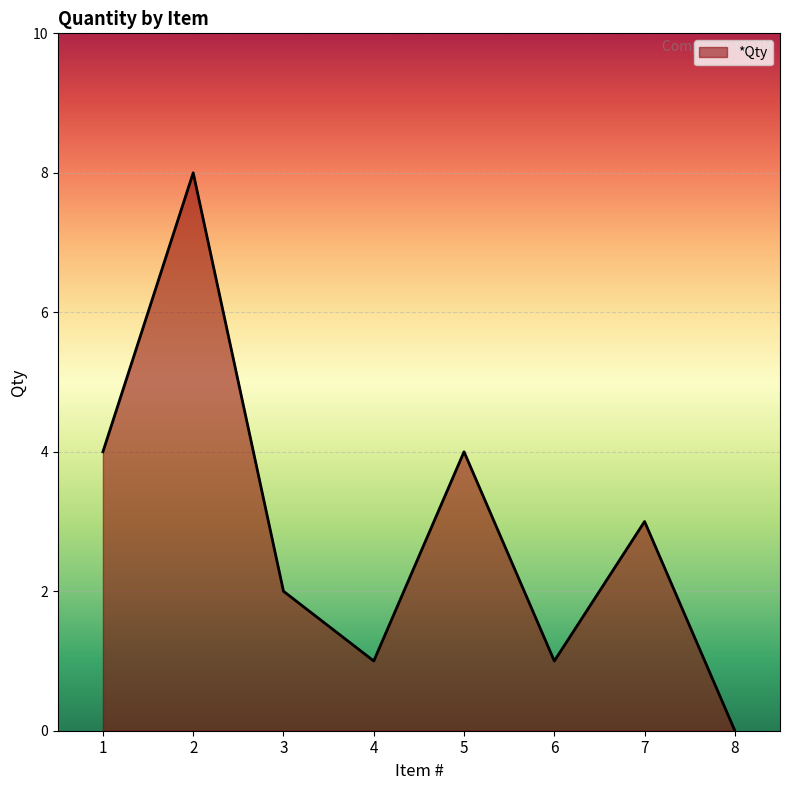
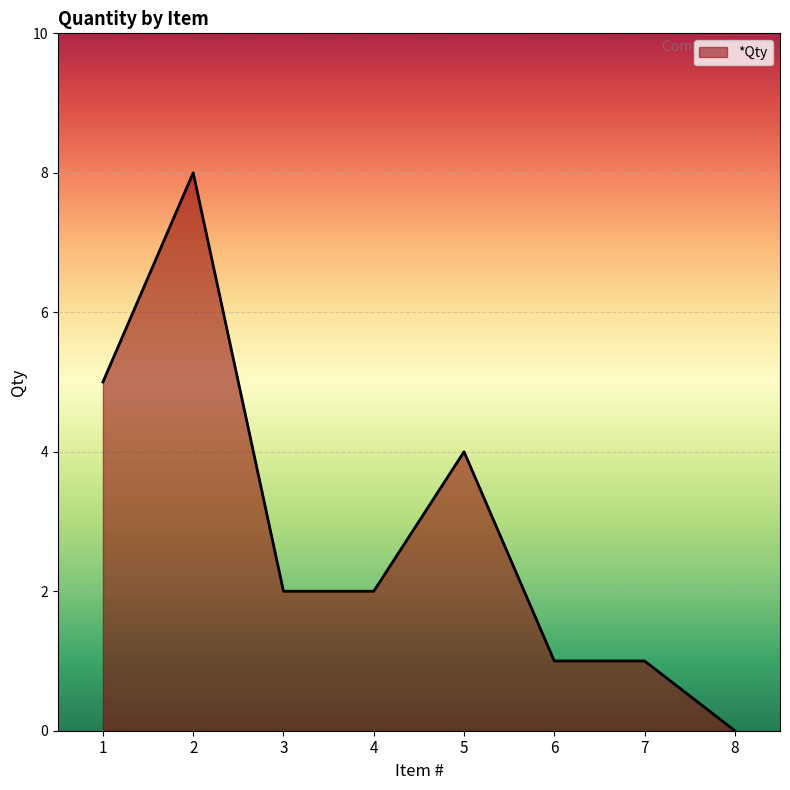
  {
-   "1": 4,
+   "1": 5,
    "2": 8,
    "3": 2,
-   "4": 1,
+   "4": 2,
    "5": 4,
    "6": 1,
-   "7": 3,
+   "7": 1,
    "8": 0
  }
